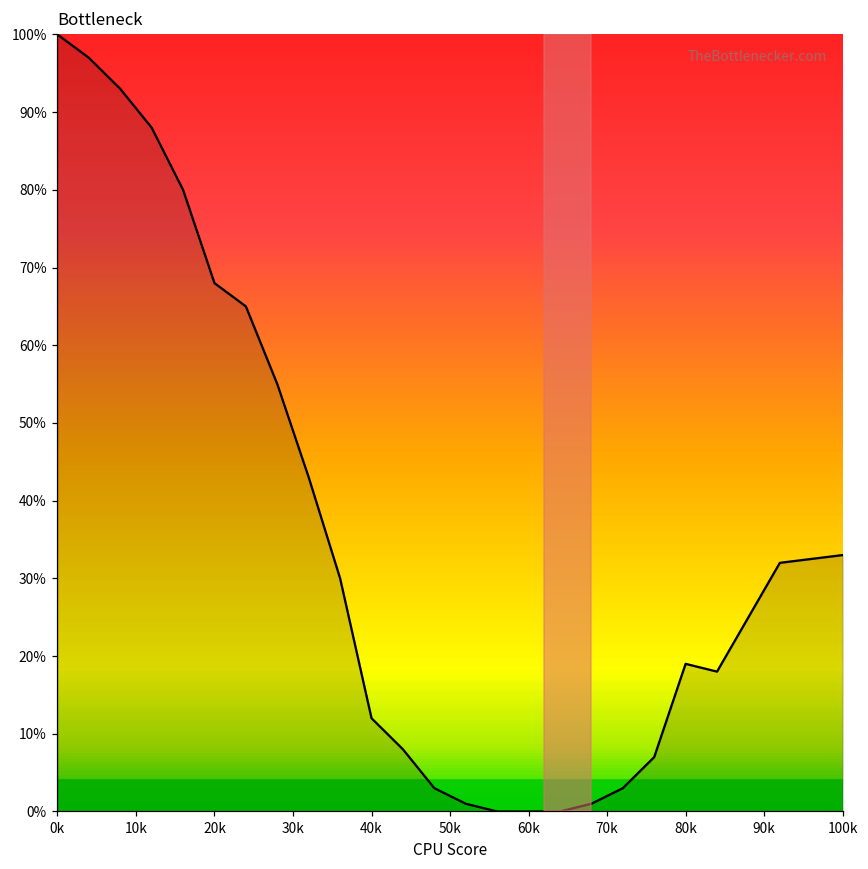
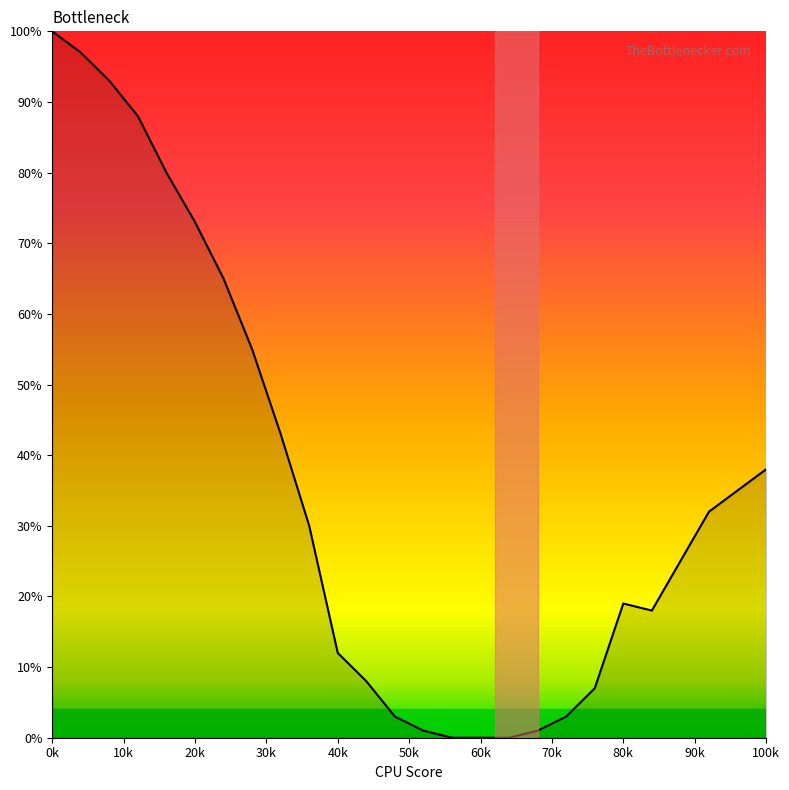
  {
    "0k": "100%",
-   "20k": "68%",
+   "20k": "73%",
    "40k": "12%",
    "80k": "19%",
-   "100k": "33%"
+   "100k": "38%"
  }
